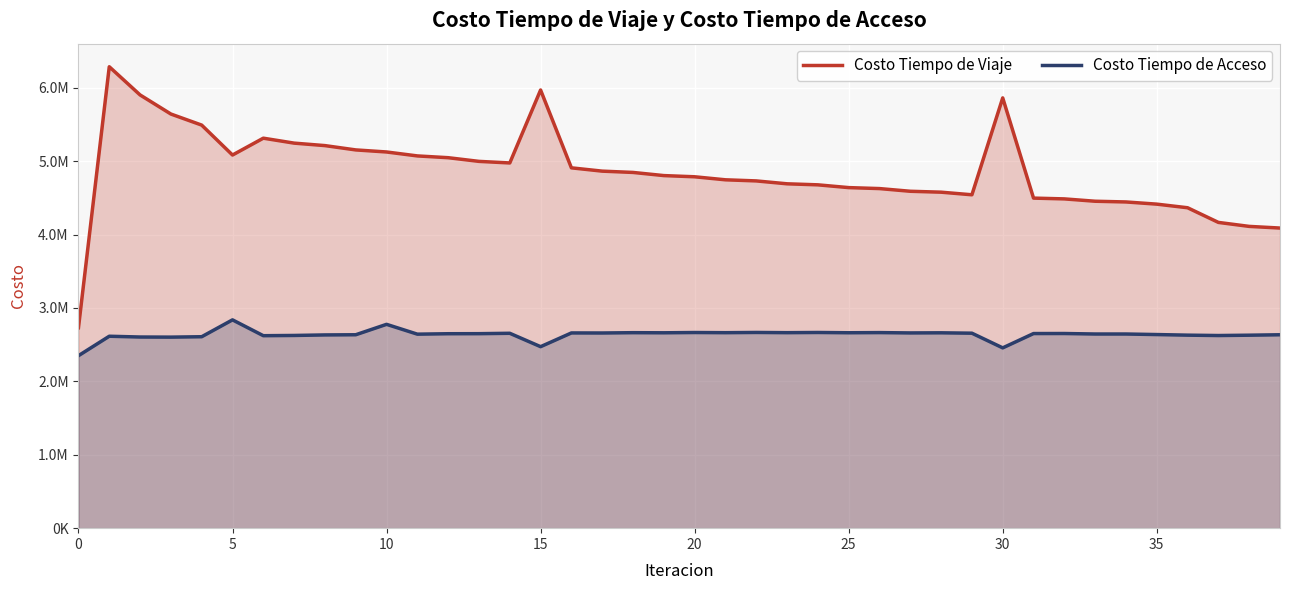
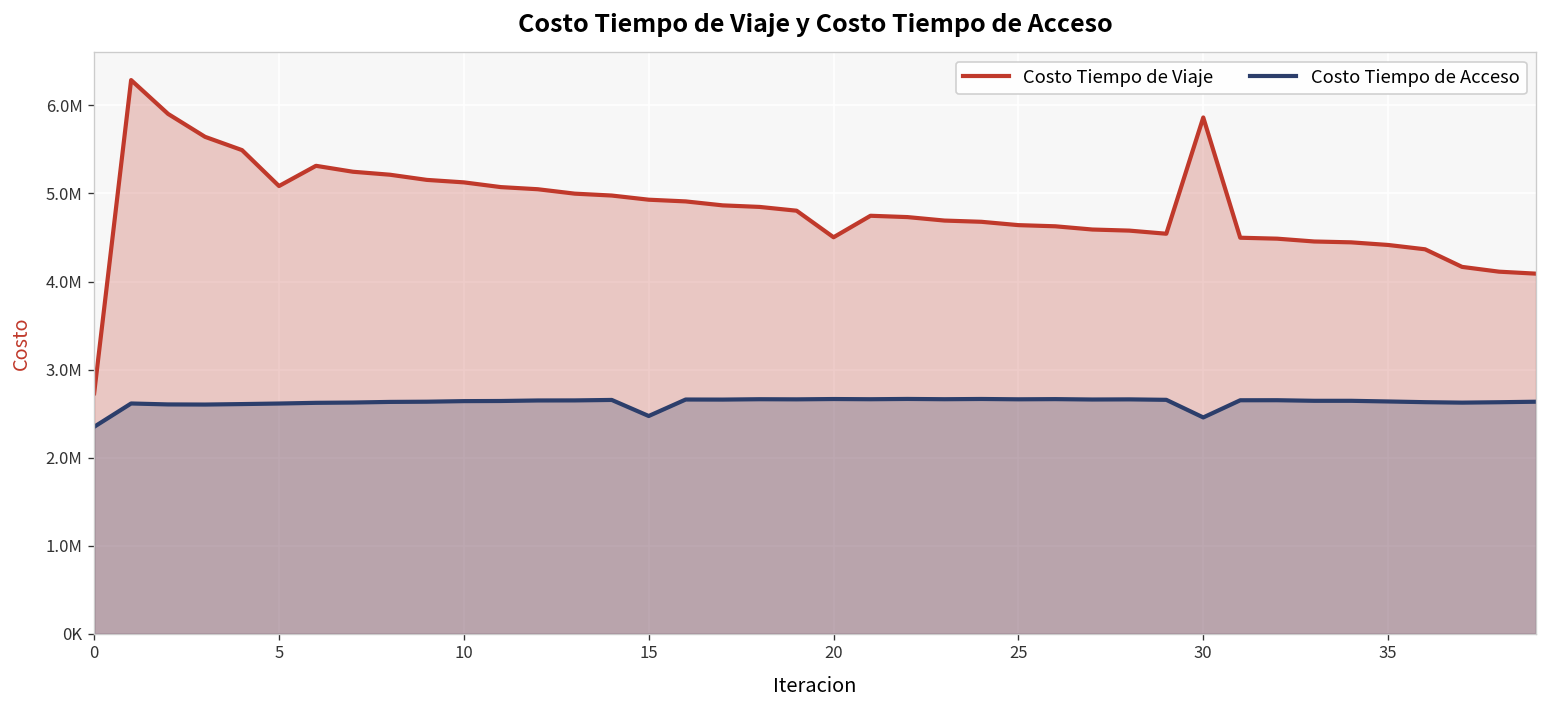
  {
    "Costo Tiempo de Viaje": {
      "0": 2700000,
      "5": 5100000,
      "10": 5100000,
-     "15": 6000000,
-     "20": 4800000,
+     "15": 4900000,
+     "20": 4500000,
      "25": 4600000,
      "30": 5900000,
      "35": 4400000
    },
    "Costo Tiempo de Acceso": {
      "0": 2400000,
-     "5": 2800000,
-     "10": 2800000,
+     "5": 2600000,
+     "10": 2600000,
      "15": 2500000,
      "20": 2700000,
      "25": 2700000,
      "30": 2500000,
      "35": 2600000
    }
  }
